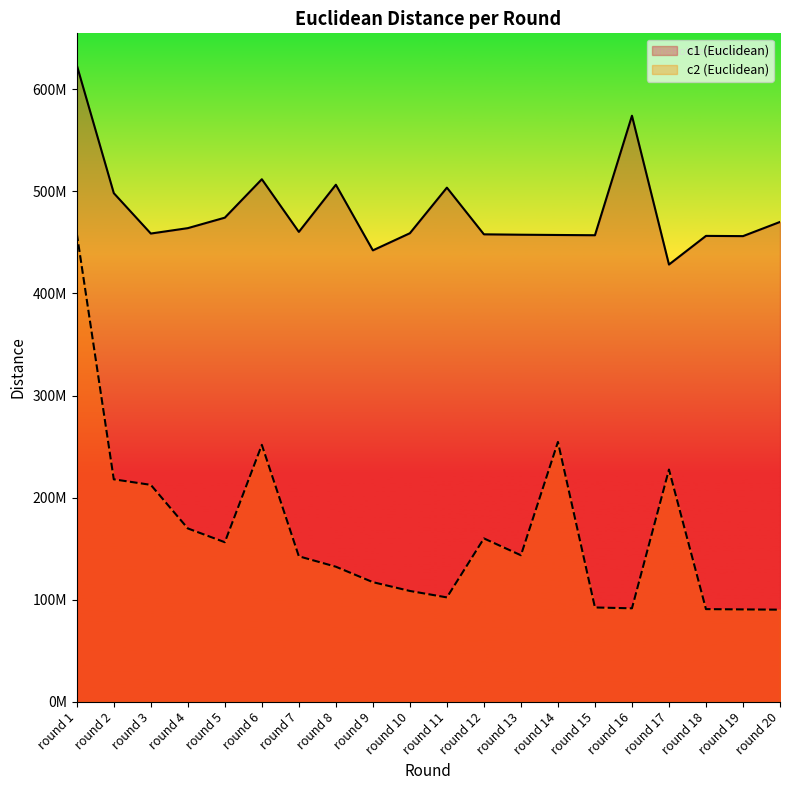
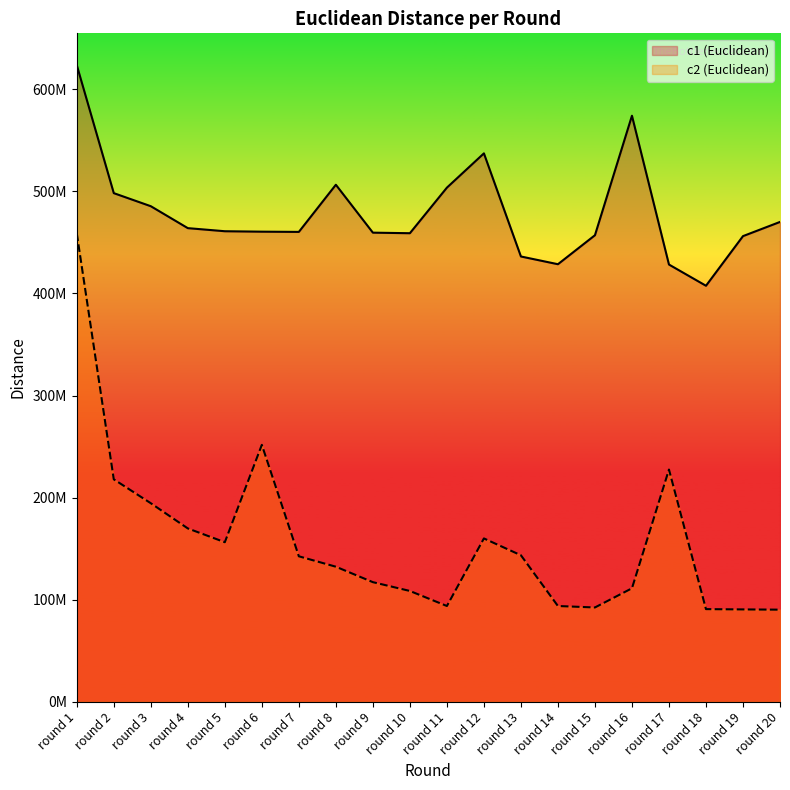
  {
    "c1 (Euclidean)": {
      "round 1": 624000000,
      "round 2": 498000000,
-     "round 3": 459000000,
+     "round 3": 485000000,
      "round 4": 464000000,
-     "round 5": 474000000,
-     "round 6": 512000000,
+     "round 5": 461000000,
+     "round 6": 461000000,
      "round 7": 460000000,
      "round 8": 507000000,
-     "round 9": 442000000,
+     "round 9": 460000000,
      "round 10": 459000000,
      "round 11": 504000000,
-     "round 12": 458000000,
-     "round 13": 458000000,
-     "round 14": 457000000,
+     "round 12": 537000000,
+     "round 13": 436000000,
+     "round 14": 429000000,
      "round 15": 457000000,
      "round 16": 574000000,
      "round 17": 428000000,
-     "round 18": 456000000,
+     "round 18": 408000000,
      "round 19": 456000000,
      "round 20": 470000000
    },
    "c2 (Euclidean)": {
      "round 1": 459000000,
      "round 2": 218000000,
-     "round 3": 212000000,
+     "round 3": 194000000,
      "round 4": 170000000,
      "round 5": 156000000,
      "round 6": 252000000,
      "round 7": 143000000,
      "round 8": 132000000,
      "round 9": 117000000,
      "round 10": 109000000,
-     "round 11": 102000000,
+     "round 11": 94000000,
      "round 12": 160000000,
      "round 13": 144000000,
-     "round 14": 255000000,
+     "round 14": 94000000,
      "round 15": 92000000,
-     "round 16": 92000000,
+     "round 16": 111000000,
      "round 17": 227000000,
      "round 18": 91000000,
      "round 19": 90000000,
      "round 20": 90000000
    }
  }
